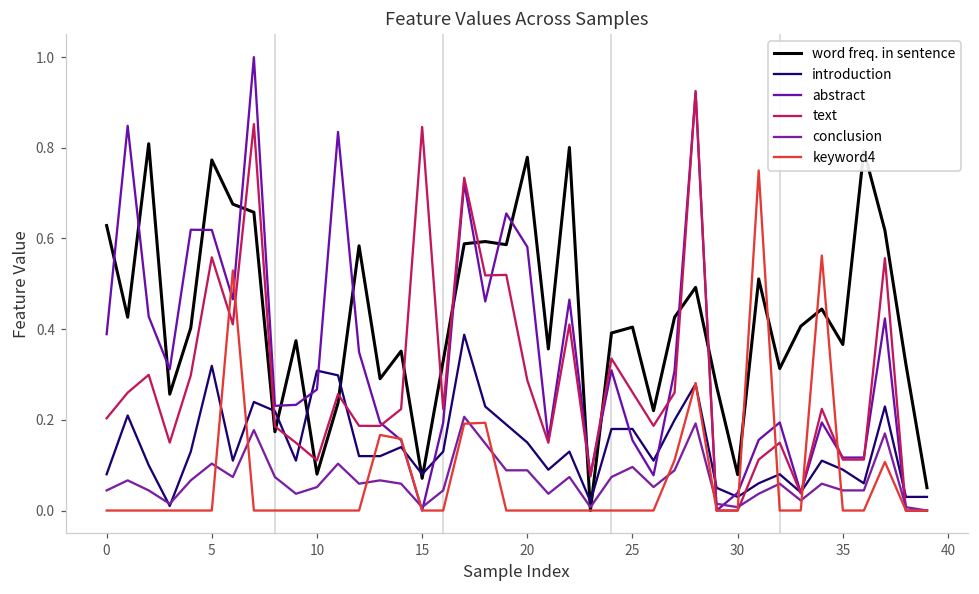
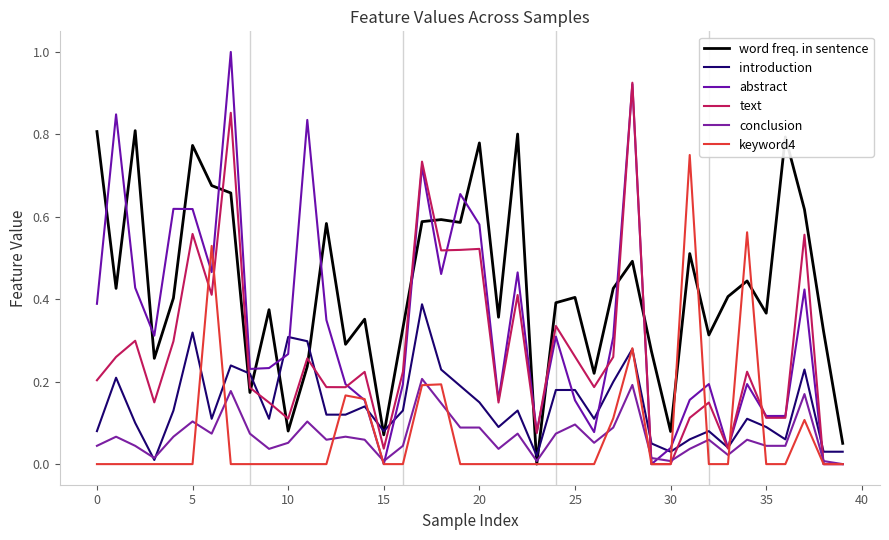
  {
    "word freq. in sentence": {
-     "0": 0.63,
+     "0": 0.81,
      "5": 0.77,
      "10": 0.08,
      "15": 0.07,
      "20": 0.78,
      "25": 0.40,
      "30": 0.08,
      "35": 0.37
    },
    "introduction": {
      "0": 0.08,
      "5": 0.32,
      "10": 0.31,
      "15": 0.08,
      "20": 0.15,
      "25": 0.18,
      "30": 0.03,
      "35": 0.09
    },
    "text": {
      "0": 0.20,
      "5": 0.56,
      "10": 0.11,
-     "15": 0.85,
-     "20": 0.29,
+     "15": 0.04,
+     "20": 0.52,
      "25": 0.26
    },
    "keyword4": {
      "0": 0.00,
      "5": 0.00,
      "10": 0.00,
      "20": 0.00,
      "25": 0.00,
      "35": 0.00
    }
  }
